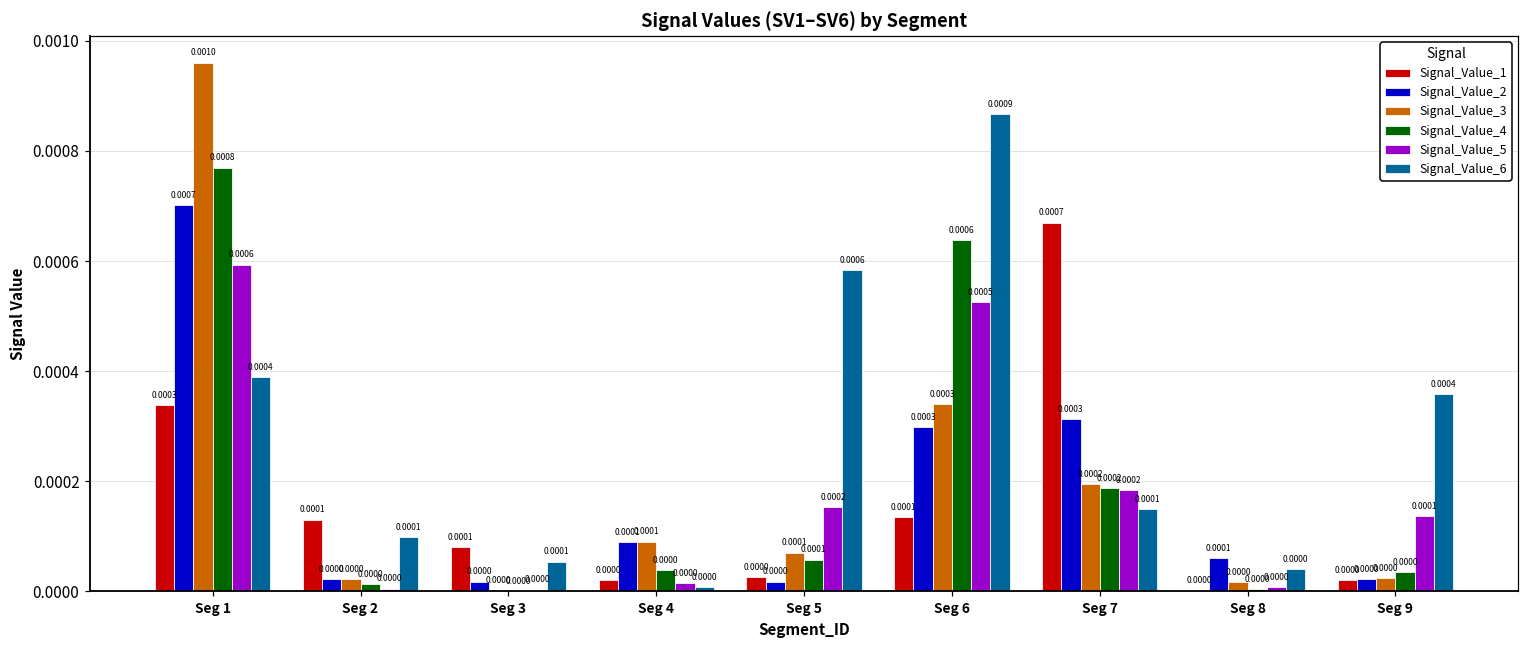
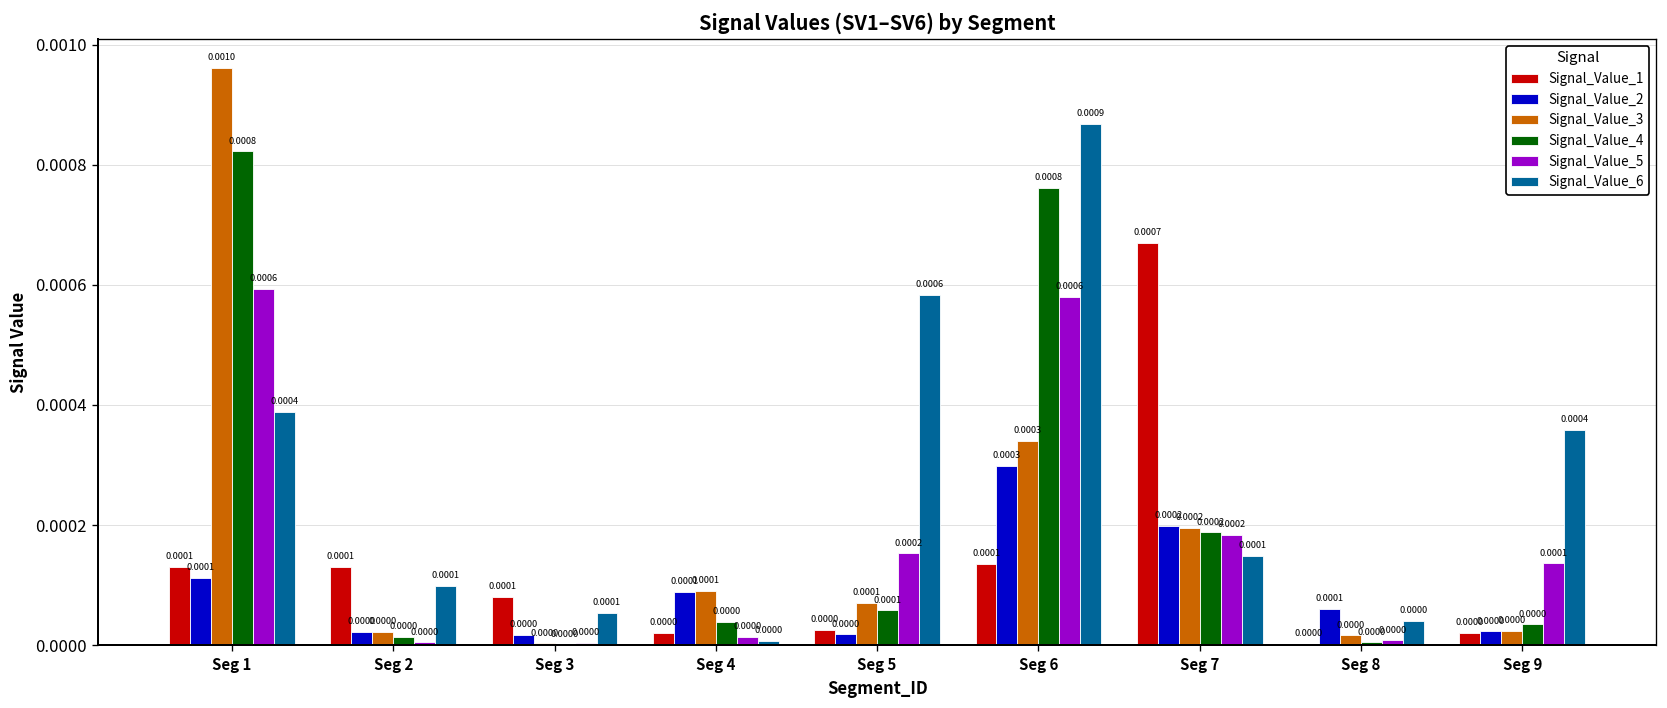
  {
    "Signal_Value_1": {
-     "Seg 1": 0.0003,
+     "Seg 1": 0.0001,
      "Seg 2": 0.0001,
      "Seg 3": 0.0001,
      "Seg 4": 0.0000,
      "Seg 5": 0.0000,
      "Seg 6": 0.0001,
      "Seg 7": 0.0007,
      "Seg 8": 0.0000
    },
    "Signal_Value_2": {
-     "Seg 1": 0.0007,
+     "Seg 1": 0.0001,
      "Seg 3": 0.0000,
      "Seg 5": 0.0000,
      "Seg 6": 0.0003,
-     "Seg 7": 0.0003,
+     "Seg 7": 0.0002,
      "Seg 8": 0.0001
    },
    "Signal_Value_3": {
      "Seg 1": 0.0010,
      "Seg 5": 0.0001,
      "Seg 6": 0.0003,
      "Seg 7": 0.0002,
      "Seg 8": 0.0000
    },
    "Signal_Value_4": {
-     "Seg 1": 0.00077,
+     "Seg 1": 0.00082,
      "Seg 2": 0.0000,
      "Seg 4": 0.0000,
      "Seg 5": 0.0001,
-     "Seg 6": 0.0006,
+     "Seg 6": 0.0008,
      "Seg 9": 0.0000
    },
    "Signal_Value_5": {
      "Seg 1": 0.0006,
      "Seg 2": 0.0000,
      "Seg 4": 0.0000,
      "Seg 5": 0.0002,
-     "Seg 6": 0.0005,
+     "Seg 6": 0.0006,
      "Seg 9": 0.0001
    },
    "Signal_Value_6": {
      "Seg 1": 0.0004,
      "Seg 2": 0.0001,
      "Seg 3": 0.0001,
      "Seg 4": 0.0000,
      "Seg 5": 0.0006,
      "Seg 6": 0.0009,
      "Seg 7": 0.0001,
      "Seg 8": 0.0000,
      "Seg 9": 0.0004
    }
  }
